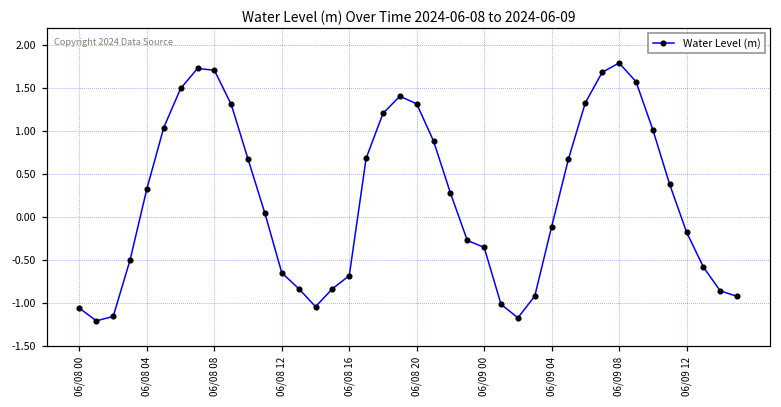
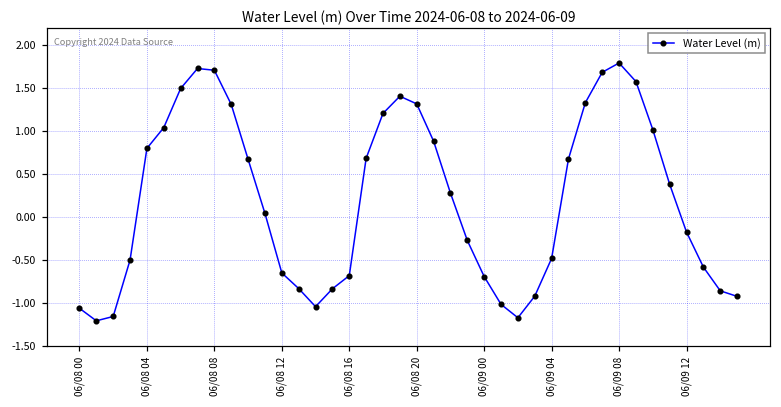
  {
    "06/08 00": -1.1,
-   "06/08 04": 0.3,
+   "06/08 04": 0.8,
    "06/08 08": 1.7,
    "06/08 12": -0.7,
    "06/08 16": -0.7,
    "06/08 20": 1.3,
-   "06/09 00": -0.4,
-   "06/09 04": -0.1,
+   "06/09 00": -0.7,
+   "06/09 04": -0.5,
    "06/09 08": 1.8,
    "06/09 12": -0.2
  }
